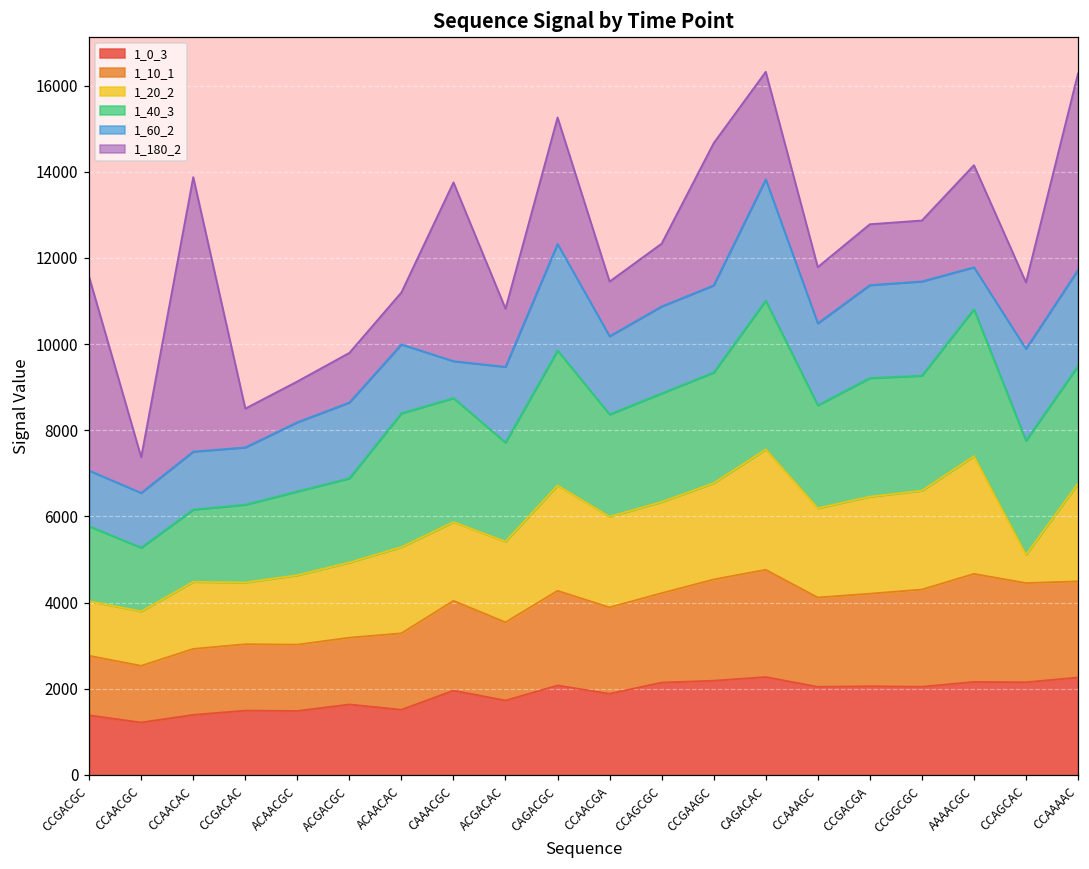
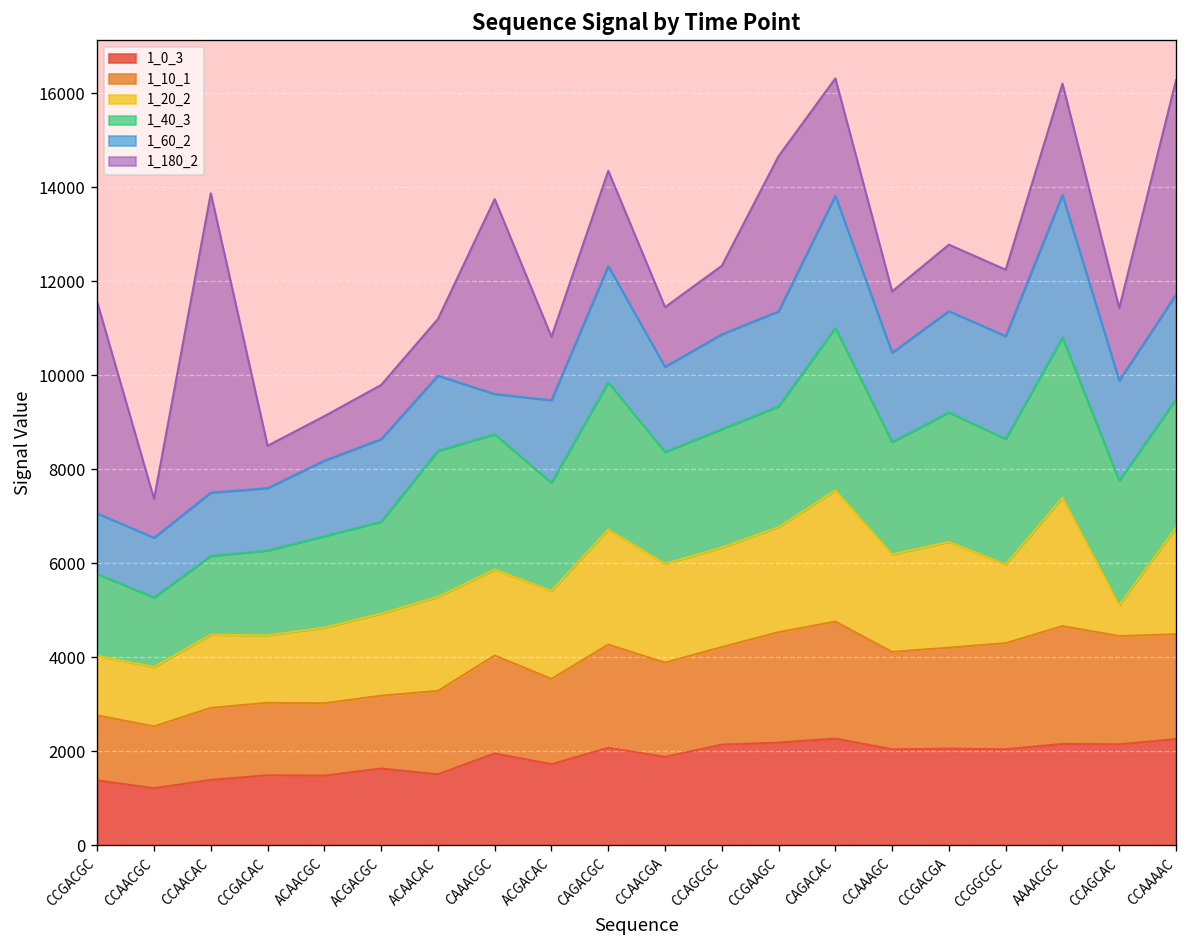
  {
    "1_20_2": {
      "CCGACGC": 1300,
      "CCAACGC": 1300,
      "CCAACAC": 1600,
      "CCGACAC": 1400,
      "ACAACGC": 1600,
      "ACGACGC": 1700,
      "ACAACAC": 2000,
      "CAAACGC": 1800,
      "ACGACAC": 1900,
      "CAGACGC": 2400,
      "CCAACGA": 2100,
      "CCAGCGC": 2100,
      "CCGAAGC": 2200,
      "CAGACAC": 2800,
      "CCAAAGC": 2100,
      "CCGACGA": 2300,
-     "CCGGCGC": 2300,
+     "CCGGCGC": 1700,
      "AAAACGC": 2700,
      "CCAGCAC": 700,
      "CCAAAAC": 2300
    },
    "1_40_3": {
      "CCGACGC": 1700,
      "CCAACGC": 1500,
      "CCAACAC": 1700,
      "CCGACAC": 1800,
      "ACAACGC": 1900,
      "ACGACGC": 2000,
      "ACAACAC": 3100,
      "CAAACGC": 2900,
      "ACGACAC": 2300,
      "CAGACGC": 3100,
      "CCAACGA": 2400,
      "CCAGCGC": 2500,
      "CCGAAGC": 2600,
      "CAGACAC": 3500,
      "CCAAAGC": 2400,
      "CCGACGA": 2800,
      "CCGGCGC": 2700,
      "AAAACGC": 3400,
      "CCAGCAC": 2600,
      "CCAAAAC": 2700
    },
    "1_60_2": {
      "CCGACGC": 1300,
      "CCAACGC": 1300,
      "CCAACAC": 1300,
      "CCGACAC": 1300,
      "ACAACGC": 1600,
      "ACGACGC": 1800,
      "ACAACAC": 1600,
      "CAAACGC": 900,
      "ACGACAC": 1800,
      "CAGACGC": 2500,
      "CCAACGA": 1800,
      "CCAGCGC": 2000,
      "CCGAAGC": 2000,
      "CAGACAC": 2800,
      "CCAAAGC": 1900,
      "CCGACGA": 2200,
      "CCGGCGC": 2200,
-     "AAAACGC": 1000,
+     "AAAACGC": 3000,
      "CCAGCAC": 2100,
      "CCAAAAC": 2200
    },
    "1_180_2": {
      "CCGACGC": 4500,
      "CCAACGC": 800,
      "CCAACAC": 6400,
      "CCGACAC": 900,
      "ACAACGC": 900,
      "ACGACGC": 1200,
      "ACAACAC": 1200,
      "CAAACGC": 4200,
      "ACGACAC": 1400,
-     "CAGACGC": 2900,
+     "CAGACGC": 2000,
      "CCAACGA": 1300,
      "CCAGCGC": 1500,
      "CCGAAGC": 3300,
      "CAGACAC": 2500,
      "CCAAAGC": 1300,
      "CCGACGA": 1400,
      "CCGGCGC": 1400,
      "AAAACGC": 2400,
      "CCAGCAC": 1500,
      "CCAAAAC": 4600
    }
  }
